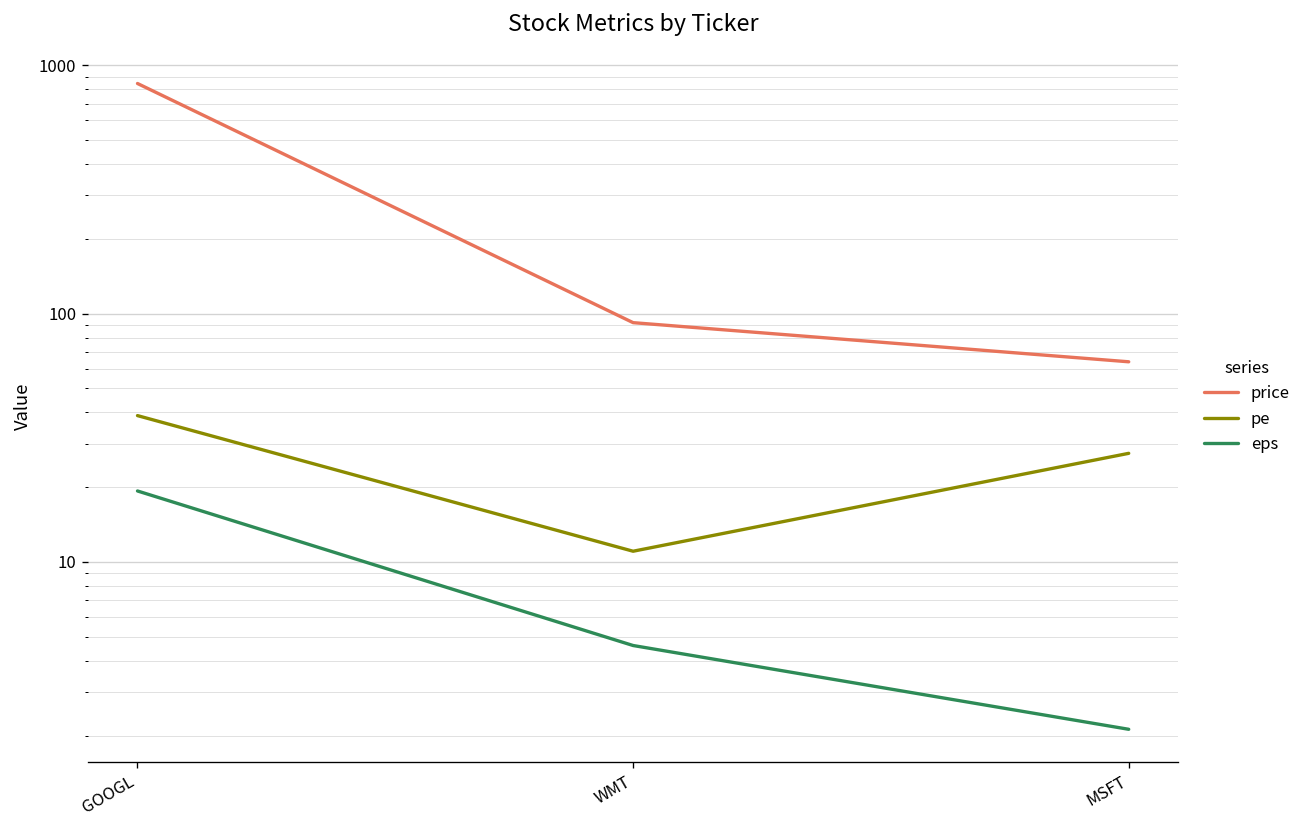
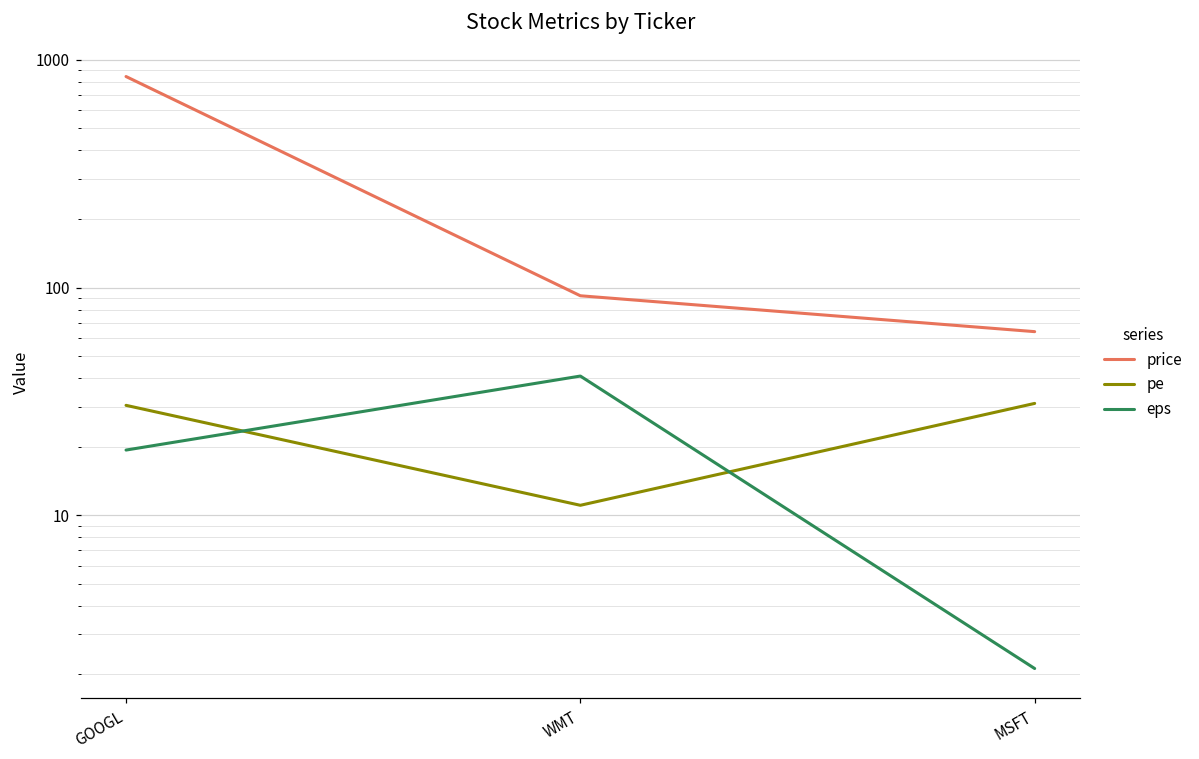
  {
    "price": {
      "GOOGL": 850,
      "WMT": 90,
      "MSFT": 64
    },
    "pe": {
-     "GOOGL": 39,
+     "GOOGL": 30,
      "WMT": 11,
-     "MSFT": 27
+     "MSFT": 31
    },
    "eps": {
      "GOOGL": 19,
-     "WMT": 4.6,
+     "WMT": 41,
      "MSFT": 2.1
    }
  }
